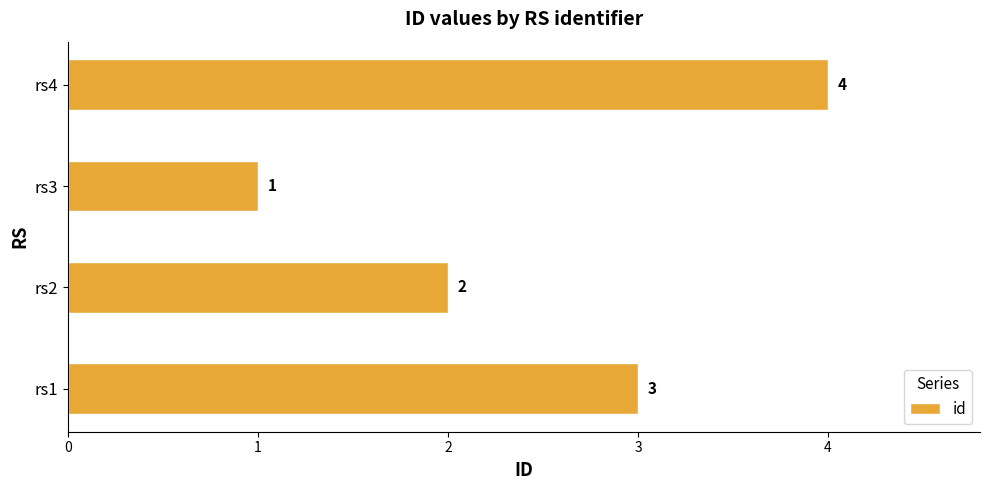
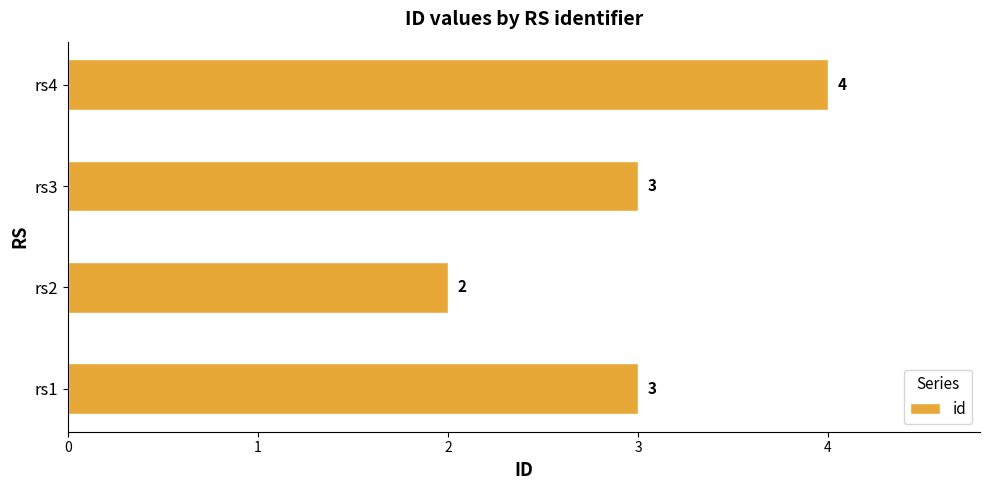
  {
    "rs4": 4,
-   "rs3": 1,
+   "rs3": 3,
    "rs2": 2,
    "rs1": 3
  }
